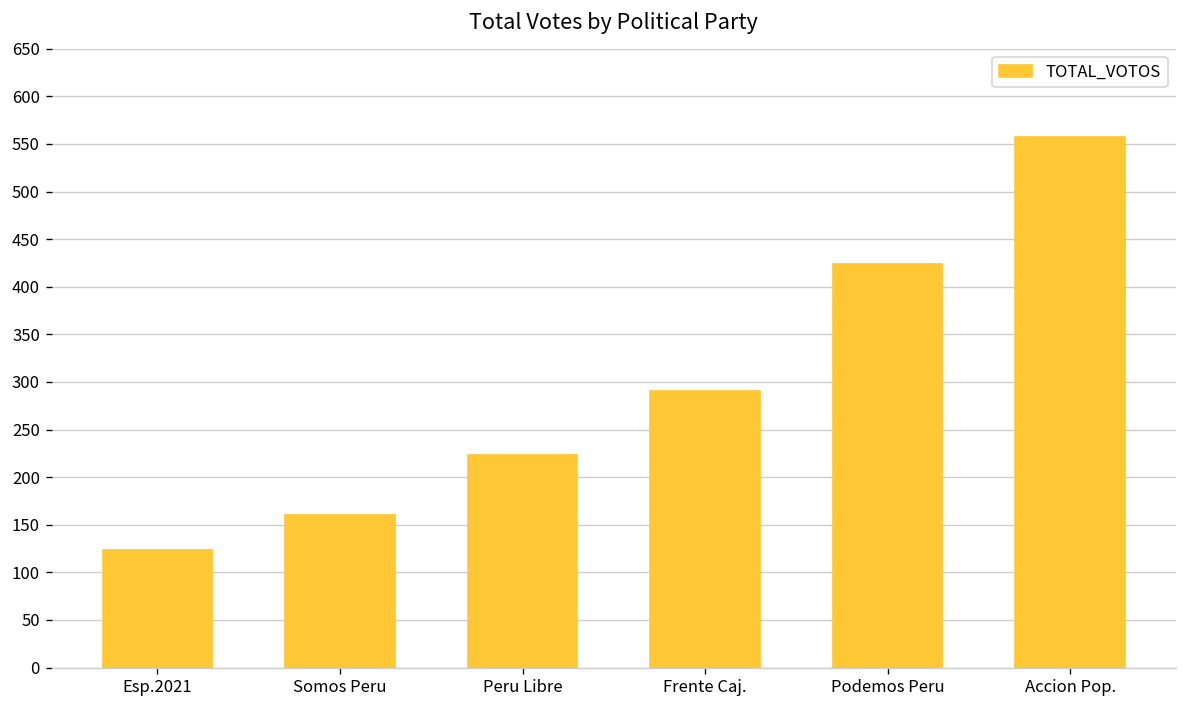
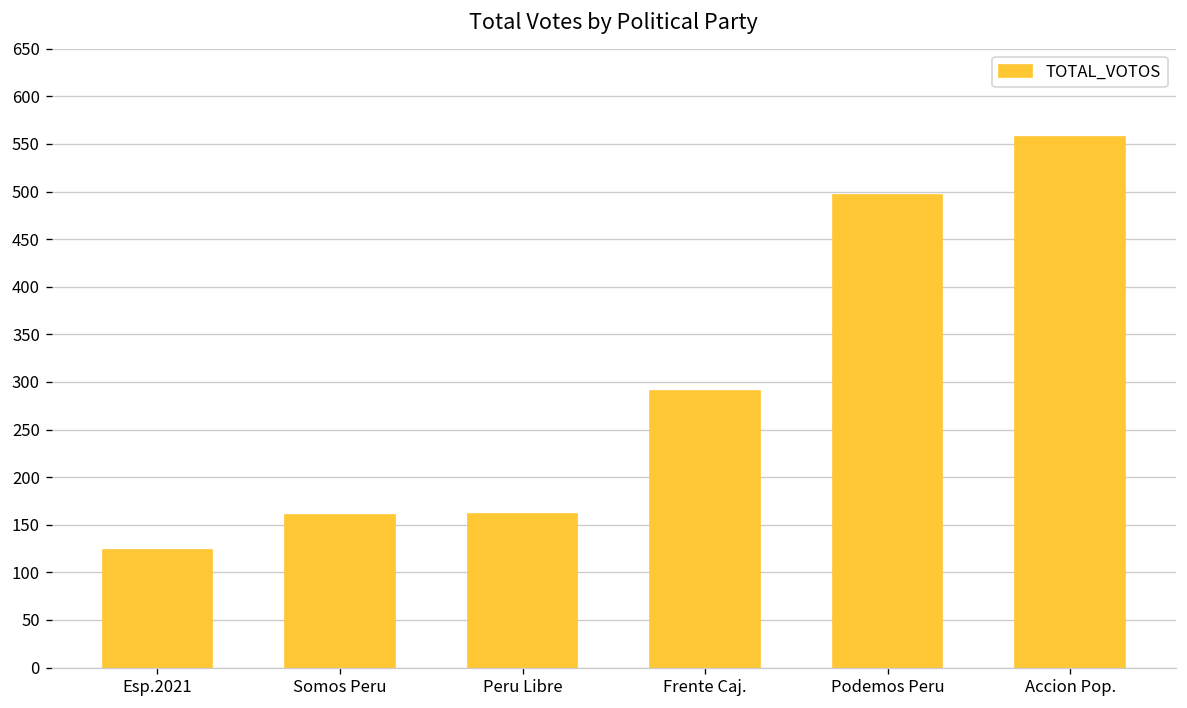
  {
    "Esp.2021": 120,
    "Somos Peru": 160,
-   "Peru Libre": 220,
+   "Peru Libre": 160,
    "Frente Caj.": 290,
-   "Podemos Peru": 420,
+   "Podemos Peru": 500,
    "Accion Pop.": 560
  }
